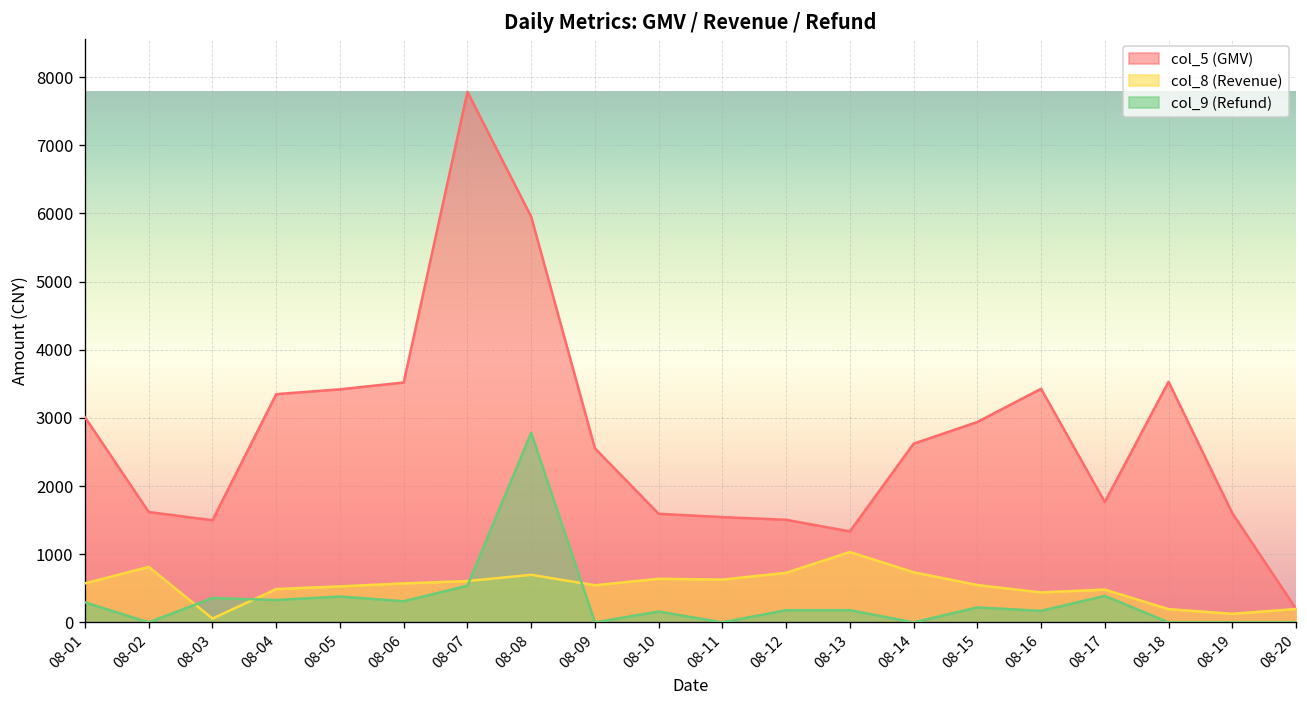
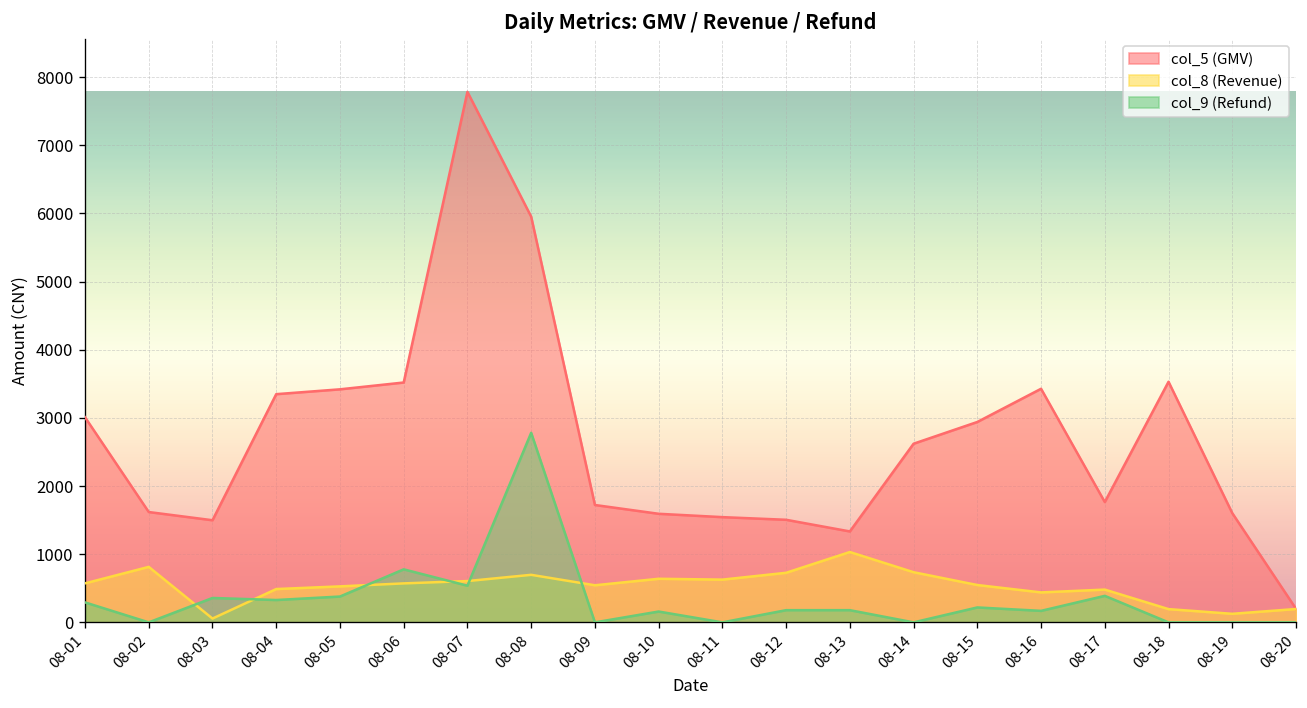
  {
    "col_5 (GMV)": {
      "08-01": 3000,
      "08-02": 1600,
      "08-03": 1500,
      "08-04": 3300,
      "08-05": 3400,
      "08-06": 3500,
      "08-07": 7800,
      "08-08": 6000,
-     "08-09": 2600,
+     "08-09": 1700,
      "08-10": 1600,
      "08-11": 1500,
      "08-12": 1500,
      "08-13": 1300,
      "08-14": 2600,
      "08-15": 2900,
      "08-16": 3400,
      "08-17": 1800,
      "08-18": 3500,
      "08-19": 1600
    },
    "col_8 (Revenue)": {
      "08-01": 600,
      "08-02": 800,
      "08-03": 100,
      "08-04": 500,
      "08-05": 500,
      "08-06": 600,
      "08-07": 600,
      "08-08": 700,
      "08-09": 500,
      "08-10": 600,
      "08-11": 600,
      "08-12": 700,
      "08-13": 1000,
      "08-14": 700,
      "08-15": 500,
      "08-16": 400,
      "08-17": 500,
      "08-18": 200,
      "08-19": 100
    },
    "col_9 (Refund)": {
      "08-01": 300,
      "08-02": 0,
      "08-03": 400,
      "08-04": 300,
      "08-05": 400,
-     "08-06": 300,
+     "08-06": 800,
      "08-07": 500,
      "08-08": 2800,
      "08-09": 0,
      "08-10": 200,
      "08-11": 0,
      "08-12": 200,
      "08-13": 200,
      "08-14": 0,
      "08-15": 200,
      "08-16": 200,
      "08-17": 400,
      "08-18": 0,
      "08-19": 0,
      "08-20": 0
    }
  }
